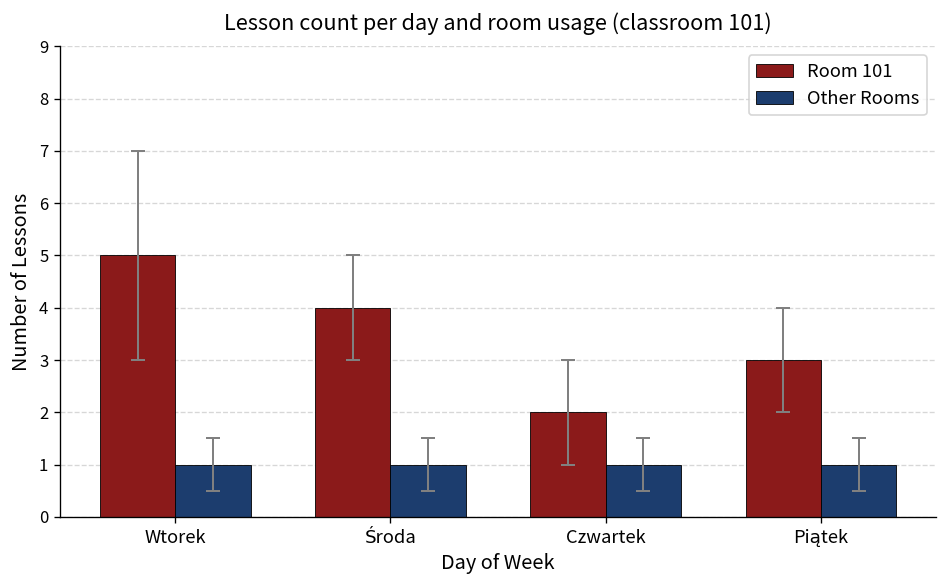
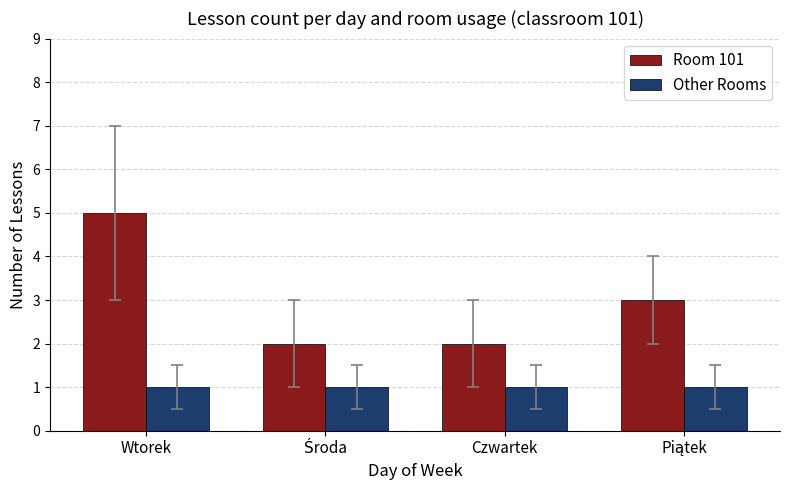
  {
    "Room 101": {
      "Wtorek": 5.0,
-     "Środa": 4.0,
+     "Środa": 2.0,
      "Czwartek": 2.0,
      "Piątek": 3.0
    },
    "Other Rooms": {
      "Wtorek": 1.0,
      "Środa": 1.0,
      "Czwartek": 1.0,
      "Piątek": 1.0
    }
  }
